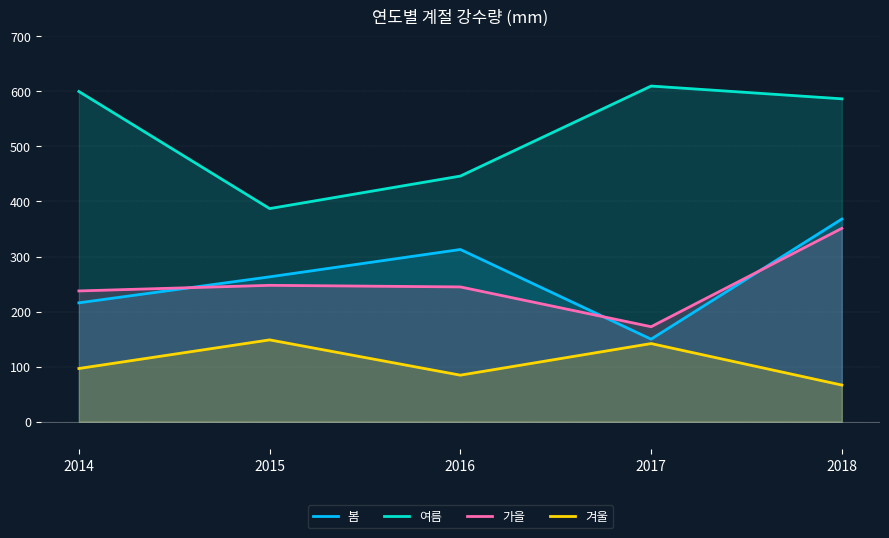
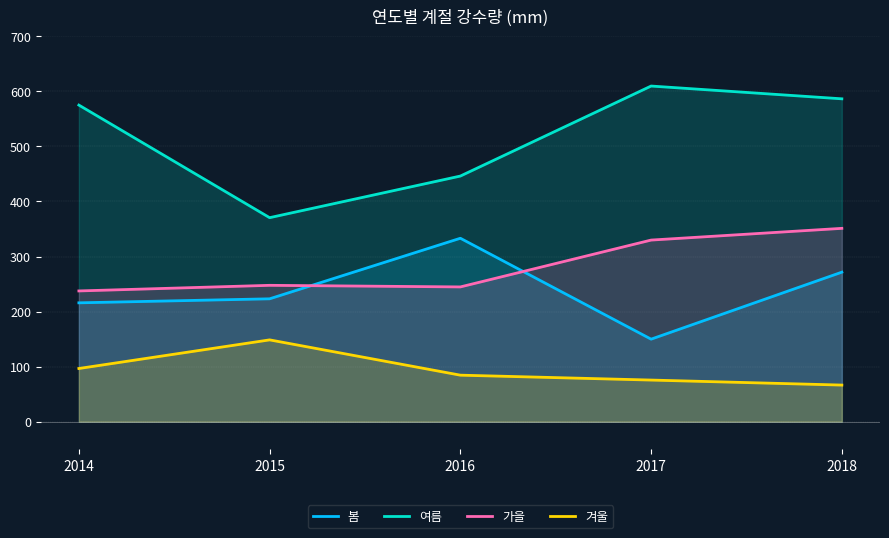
  {
    "봄": {
      "2014": 220,
-     "2015": 260,
-     "2016": 310,
+     "2015": 220,
+     "2016": 330,
      "2017": 150,
-     "2018": 370
+     "2018": 270
    },
    "여름": {
-     "2014": 600,
-     "2015": 390,
+     "2014": 580,
+     "2015": 370,
      "2016": 450,
      "2017": 610,
      "2018": 590
    },
    "가을": {
      "2014": 240,
      "2015": 250,
      "2016": 240,
-     "2017": 170,
+     "2017": 330,
      "2018": 350
    },
    "겨울": {
      "2014": 100,
      "2015": 150,
      "2016": 80,
-     "2017": 140,
+     "2017": 80,
      "2018": 70
    }
  }
